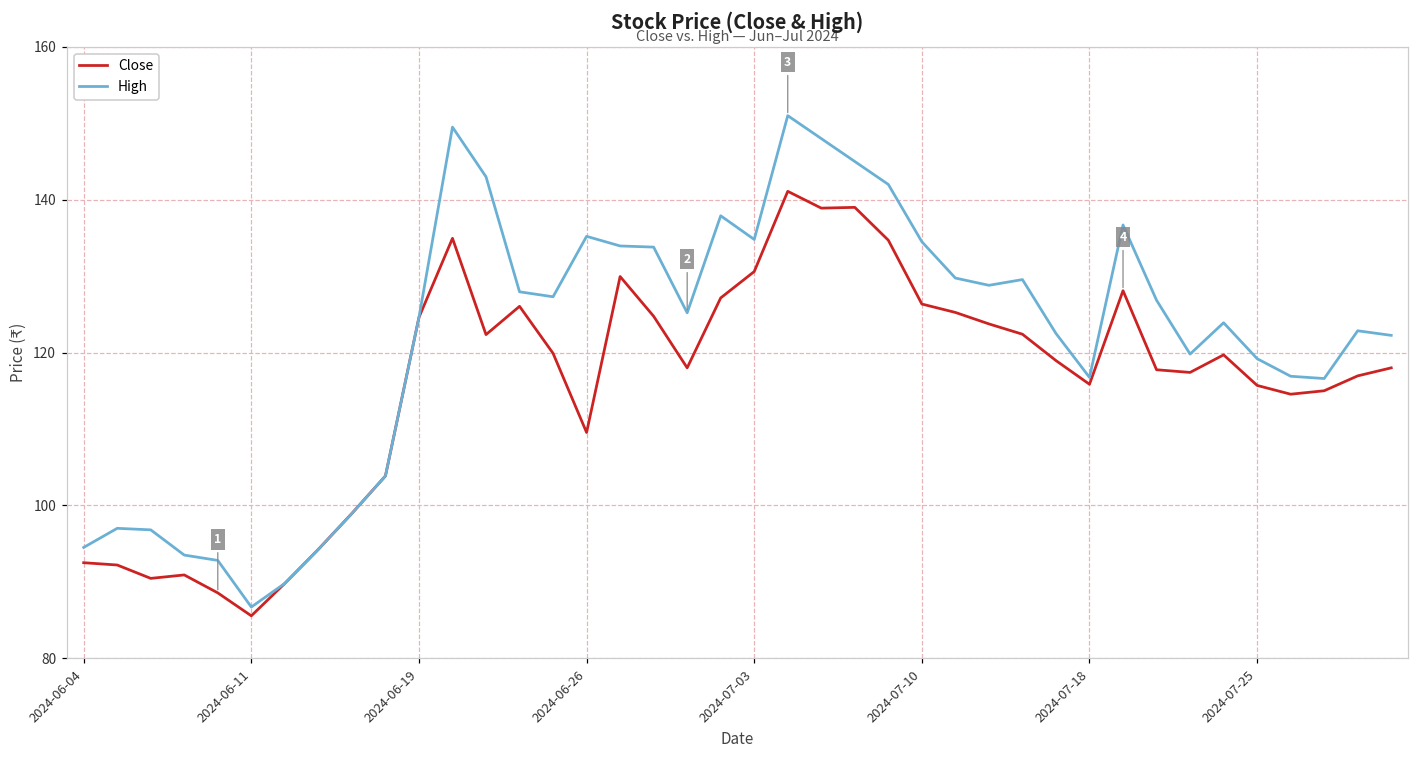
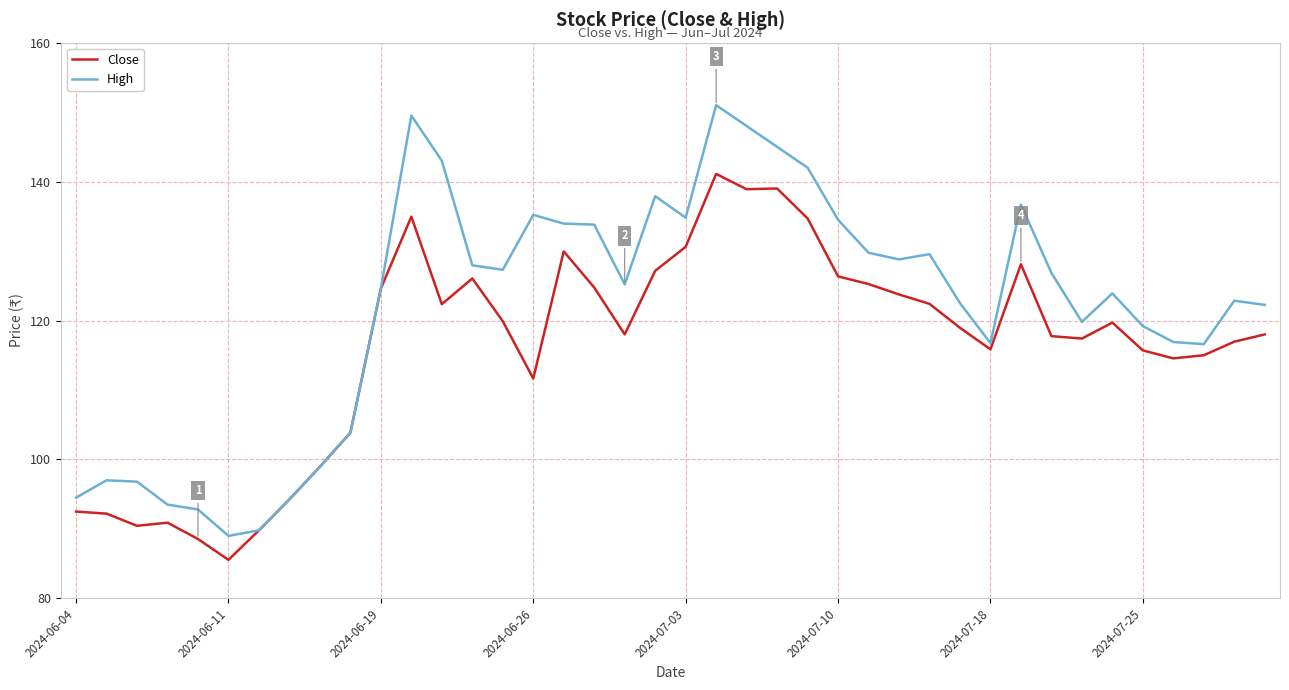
  {
    "Close": {
      "2024-06-04": 93,
      "2024-06-11": 86,
-     "2024-06-26": 110,
+     "2024-06-26": 112,
      "2024-07-03": 131,
      "2024-07-10": 126,
      "2024-07-18": 116,
      "2024-07-25": 116
    },
    "High": {
      "2024-06-04": 95,
-     "2024-06-11": 87,
+     "2024-06-11": 89,
      "2024-06-26": 135,
      "2024-07-03": 135,
      "2024-07-10": 135,
      "2024-07-18": 117,
      "2024-07-25": 119
    }
  }
